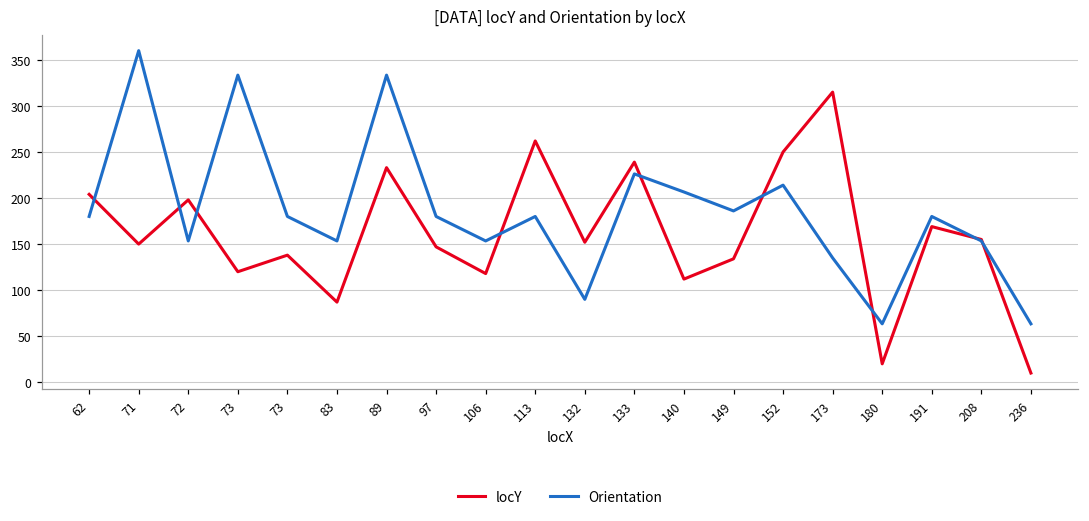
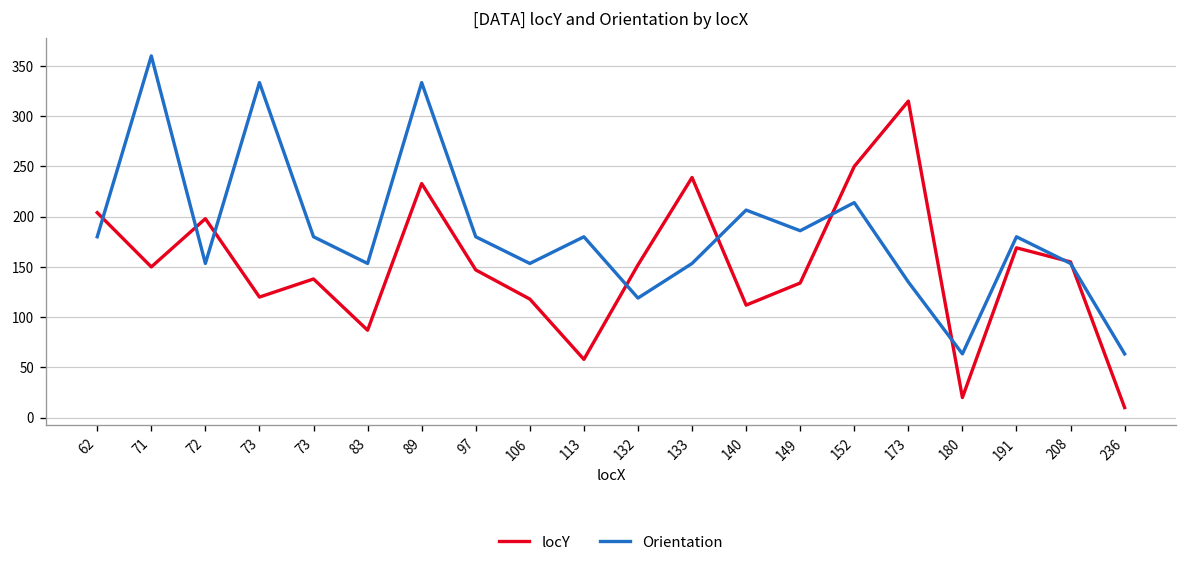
  {
    "locY": {
      "62": 200,
      "71": 150,
      "72": 200,
      "83": 90,
      "89": 230,
      "97": 150,
      "106": 120,
-     "113": 260,
+     "113": 60,
      "132": 150,
      "133": 240,
      "140": 110,
      "149": 130,
      "152": 250,
      "173": 320,
      "180": 20,
      "191": 170,
      "236": 10
    },
    "Orientation": {
      "62": 180,
      "71": 360,
      "72": 150,
      "83": 150,
      "89": 330,
      "97": 180,
      "106": 150,
      "113": 180,
-     "132": 90,
-     "133": 230,
+     "132": 120,
+     "133": 150,
      "140": 210,
      "149": 190,
      "152": 210,
      "173": 140,
      "180": 60,
      "191": 180,
      "236": 60
    }
  }
